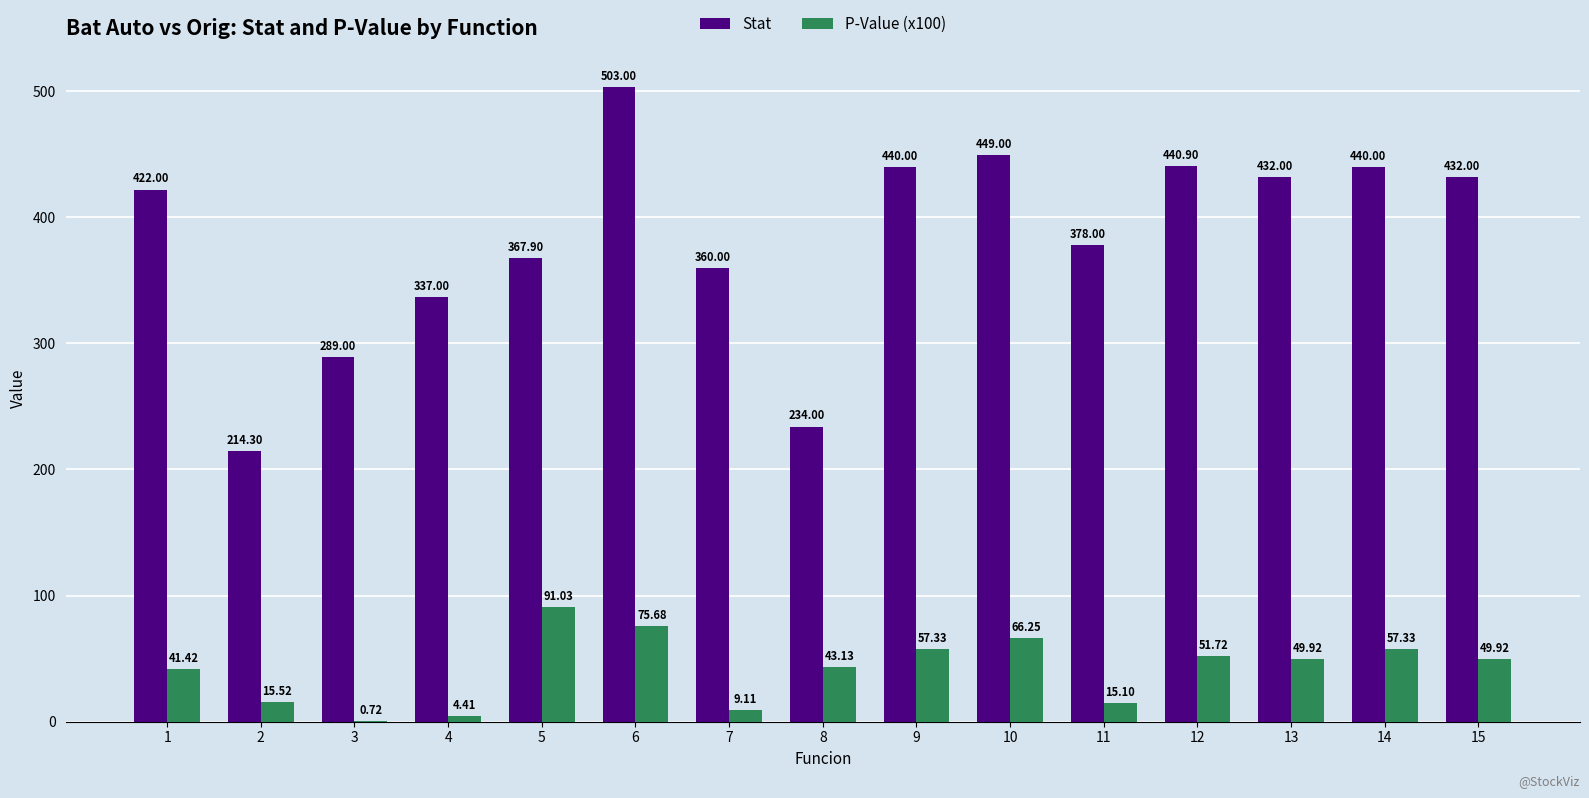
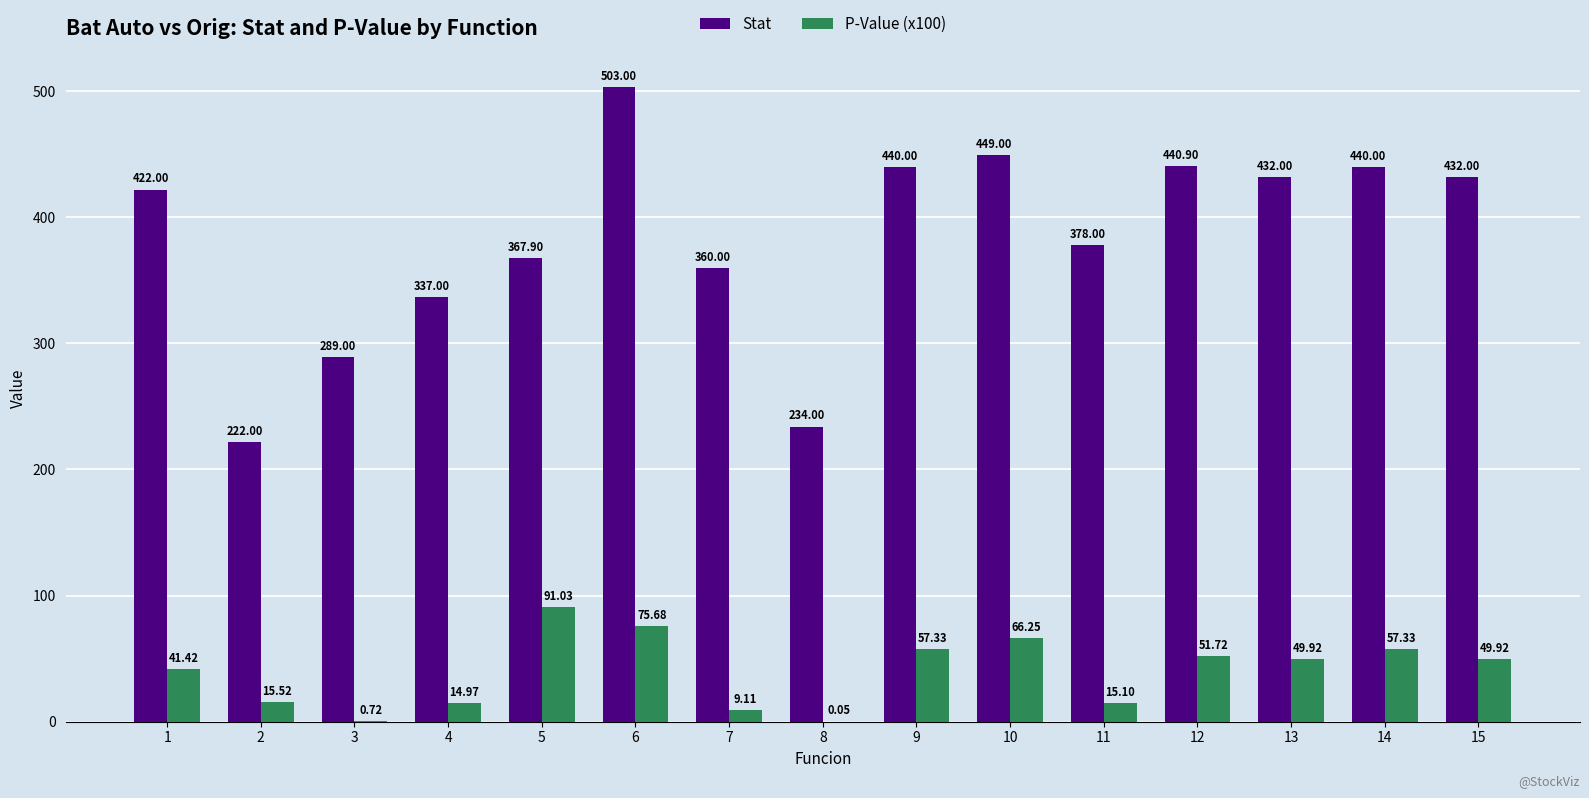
  {
    "Stat": {
      "1": 422.00,
-     "2": 214.30,
+     "2": 222.00,
      "3": 289.00,
      "4": 337.00,
      "5": 367.90,
      "6": 503.00,
      "7": 360.00,
      "8": 234.00,
      "9": 440.00,
      "10": 449.00,
      "11": 378.00,
      "12": 440.90,
      "13": 432.00,
      "14": 440.00,
      "15": 432.00
    },
    "P-Value (x100)": {
      "1": 41.42,
      "2": 15.52,
      "3": 0.72,
-     "4": 4.41,
+     "4": 14.97,
      "5": 91.03,
      "6": 75.68,
      "7": 9.11,
-     "8": 43.13,
+     "8": 0.05,
      "9": 57.33,
      "10": 66.25,
      "11": 15.10,
      "12": 51.72,
      "13": 49.92,
      "14": 57.33,
      "15": 49.92
    }
  }
